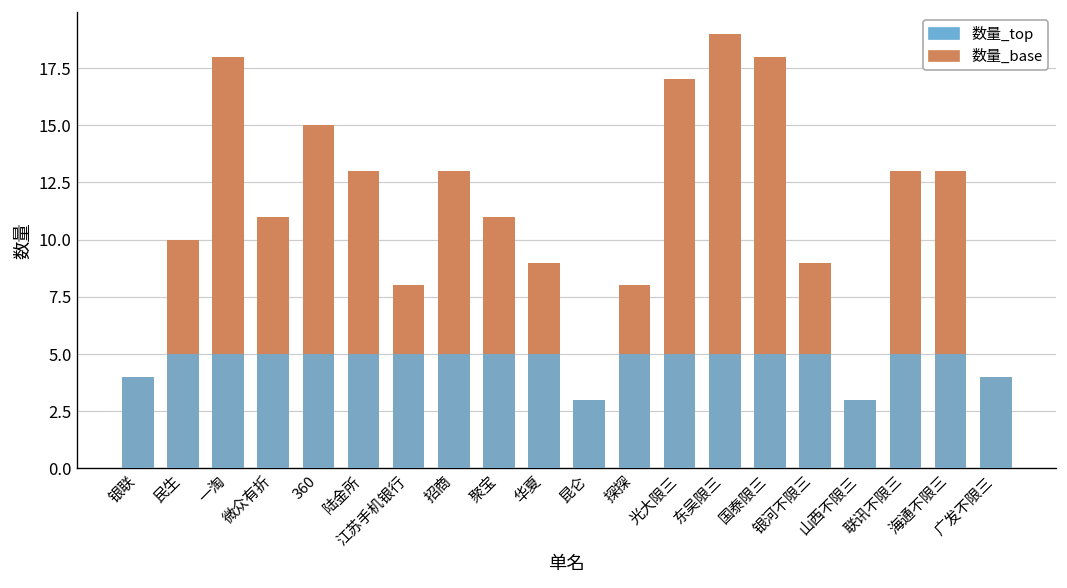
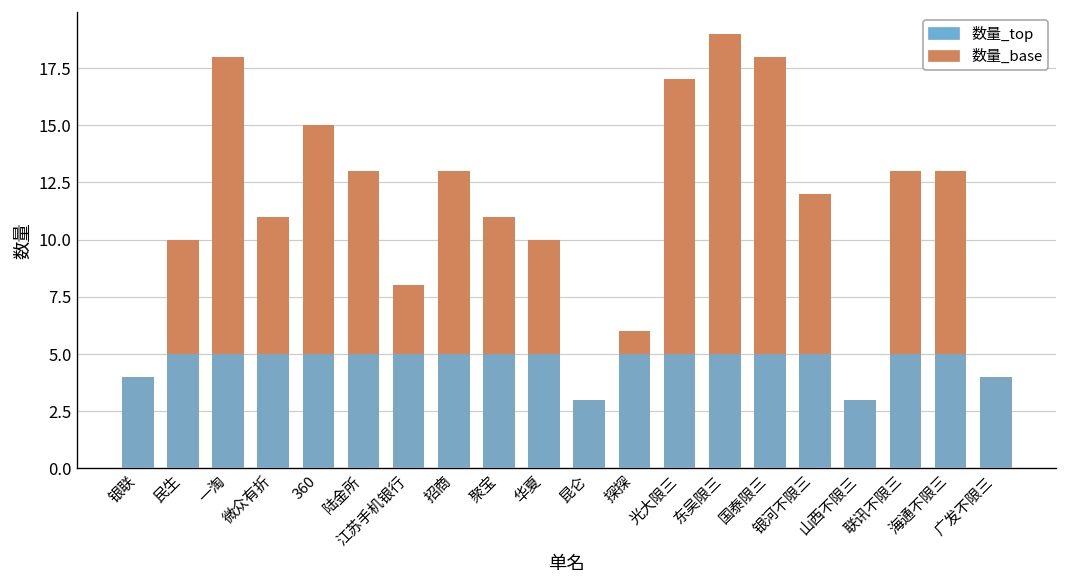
  {
    "数量_base": {
      "银联": 4,
      "民生": 10,
      "一淘": 18,
      "微众有折": 11,
      "360": 15,
      "陆金所": 13,
      "江苏手机银行": 8,
      "招商": 13,
      "聚宝": 11,
-     "华夏": 9,
+     "华夏": 10,
      "昆仑": 3,
-     "探探": 8,
+     "探探": 6,
      "光大限三": 17,
      "东吴限三": 19,
      "国泰限三": 18,
-     "银河不限三": 9,
+     "银河不限三": 12,
      "山西不限三": 3,
      "联讯不限三": 13,
      "海通不限三": 13,
      "广发不限三": 4
    },
    "数量_top": {
      "银联": 4,
      "昆仑": 3,
      "山西不限三": 3,
      "广发不限三": 4
    }
  }
